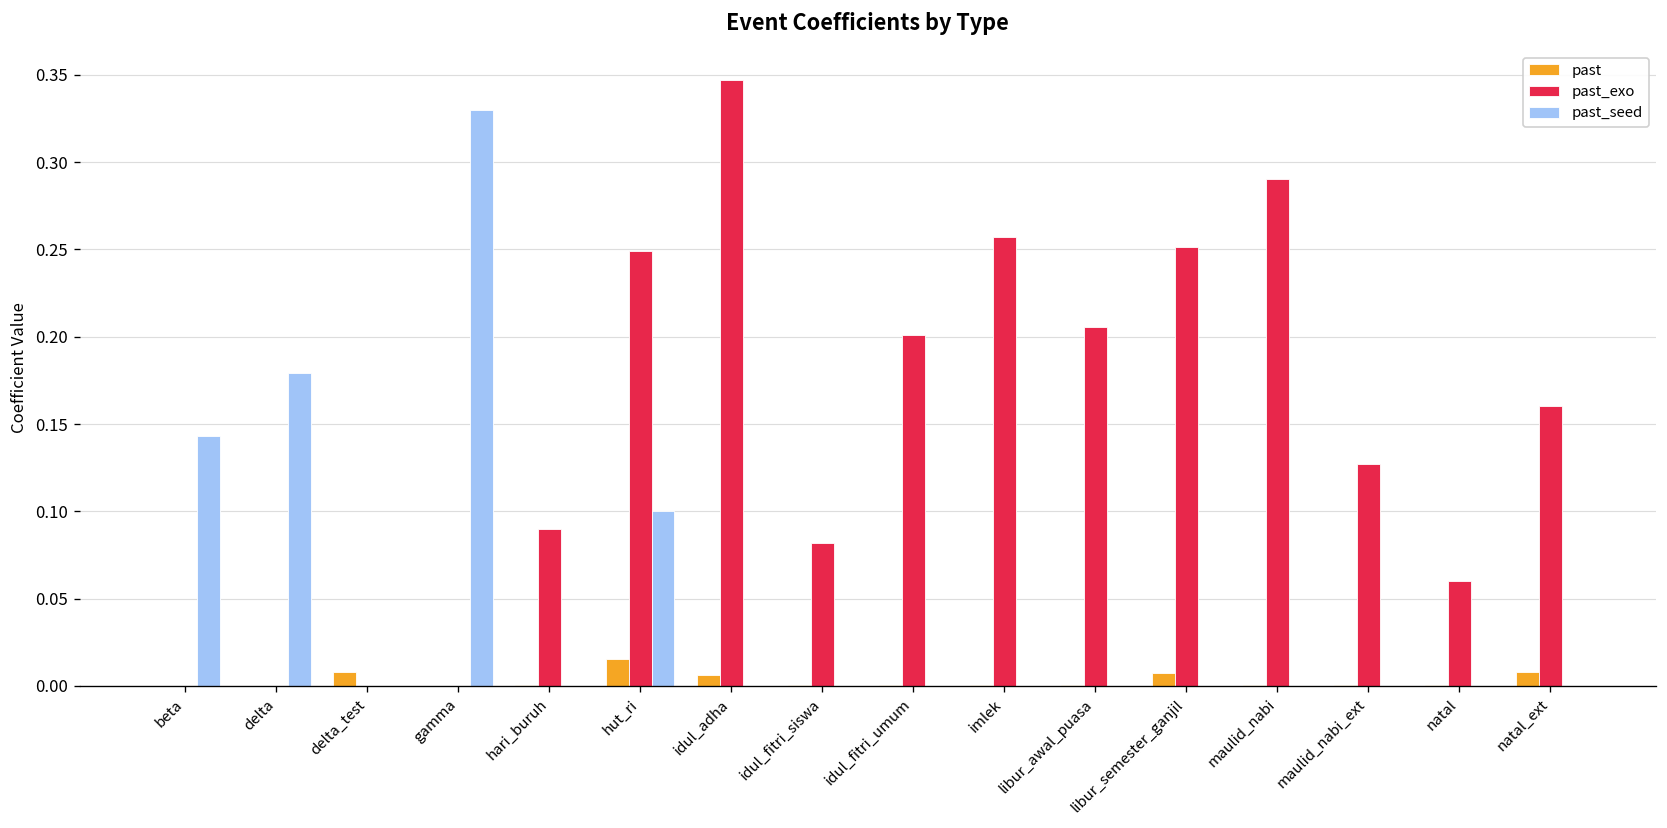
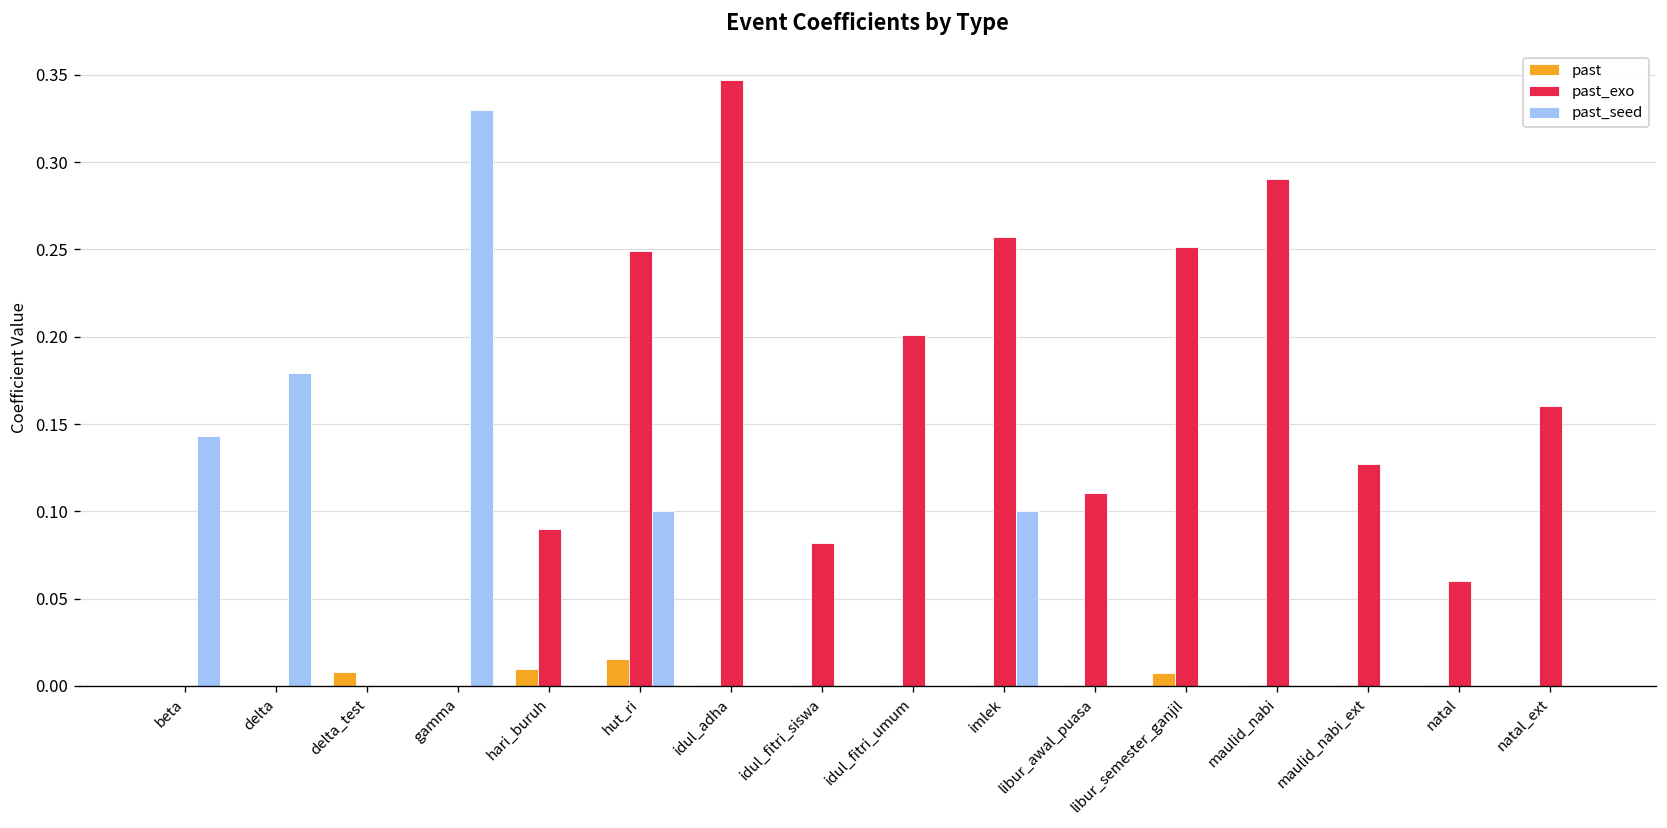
  {
    "past": {
      "beta": 0.000,
      "delta": 0.000,
      "delta_test": 0.008,
      "gamma": 0.000,
-     "hari_buruh": 0.000,
+     "hari_buruh": 0.010,
      "hut_ri": 0.015,
-     "idul_adha": 0.006,
+     "idul_adha": 0.000,
      "libur_semester_ganjil": 0.007,
-     "natal_ext": 0.008
+     "natal_ext": 0.000
    },
    "past_exo": {
      "beta": 0.000,
      "delta": 0.000,
      "delta_test": 0.000,
      "gamma": 0.000,
      "hari_buruh": 0.090,
      "hut_ri": 0.249,
      "idul_adha": 0.347,
      "idul_fitri_siswa": 0.082,
      "idul_fitri_umum": 0.201,
      "imlek": 0.257,
-     "libur_awal_puasa": 0.206,
+     "libur_awal_puasa": 0.111,
      "libur_semester_ganjil": 0.252,
      "maulid_nabi": 0.290,
      "maulid_nabi_ext": 0.127,
      "natal": 0.060,
      "natal_ext": 0.160
    },
    "past_seed": {
      "beta": 0.143,
      "delta": 0.179,
      "delta_test": 0.0,
      "gamma": 0.330,
      "hari_buruh": 0.0,
      "hut_ri": 0.1,
      "idul_adha": 0.0,
      "idul_fitri_siswa": 0.0,
      "idul_fitri_umum": 0.0,
-     "imlek": 0.0,
+     "imlek": 0.1,
      "libur_awal_puasa": 0.0,
      "libur_semester_ganjil": 0.0,
      "maulid_nabi": 0.0,
      "maulid_nabi_ext": 0.0,
      "natal": 0.0,
      "natal_ext": 0.0
    }
  }
